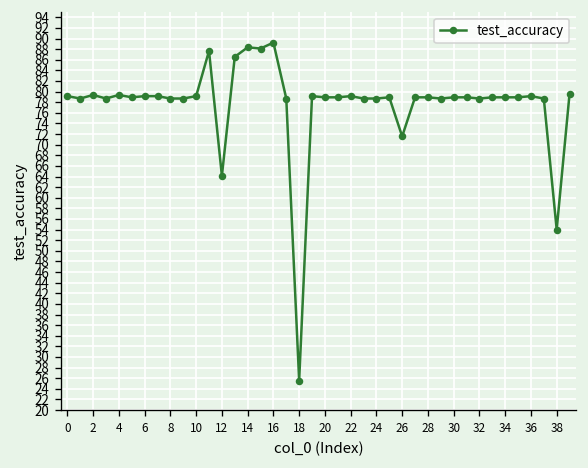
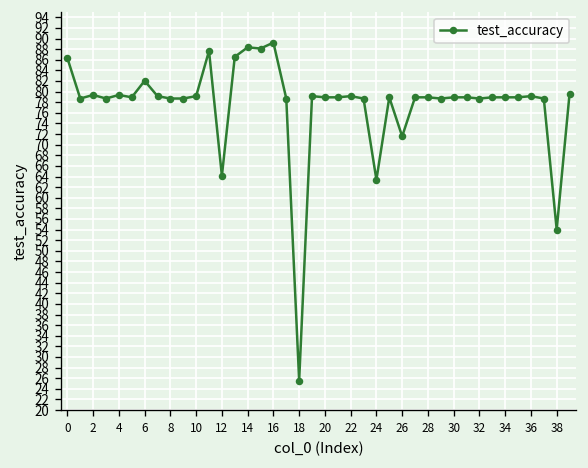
  {
-   "0": 79,
+   "0": 86,
    "2": 79,
    "4": 79,
-   "6": 79,
+   "6": 82,
    "8": 79,
    "10": 79,
    "12": 64,
    "14": 88,
    "16": 89,
    "18": 26,
    "20": 79,
    "22": 79,
-   "24": 79,
+   "24": 63,
    "26": 72,
    "28": 79,
    "30": 79,
    "32": 79,
    "34": 79,
    "36": 79,
    "38": 54
  }
